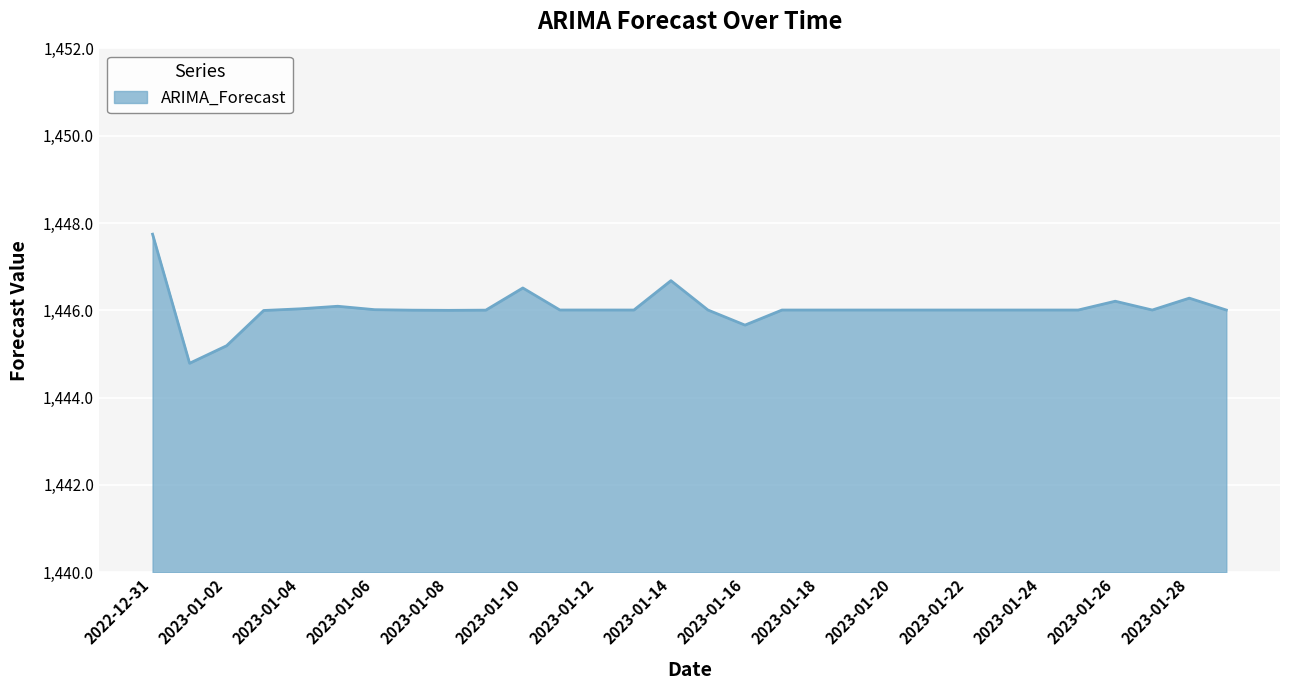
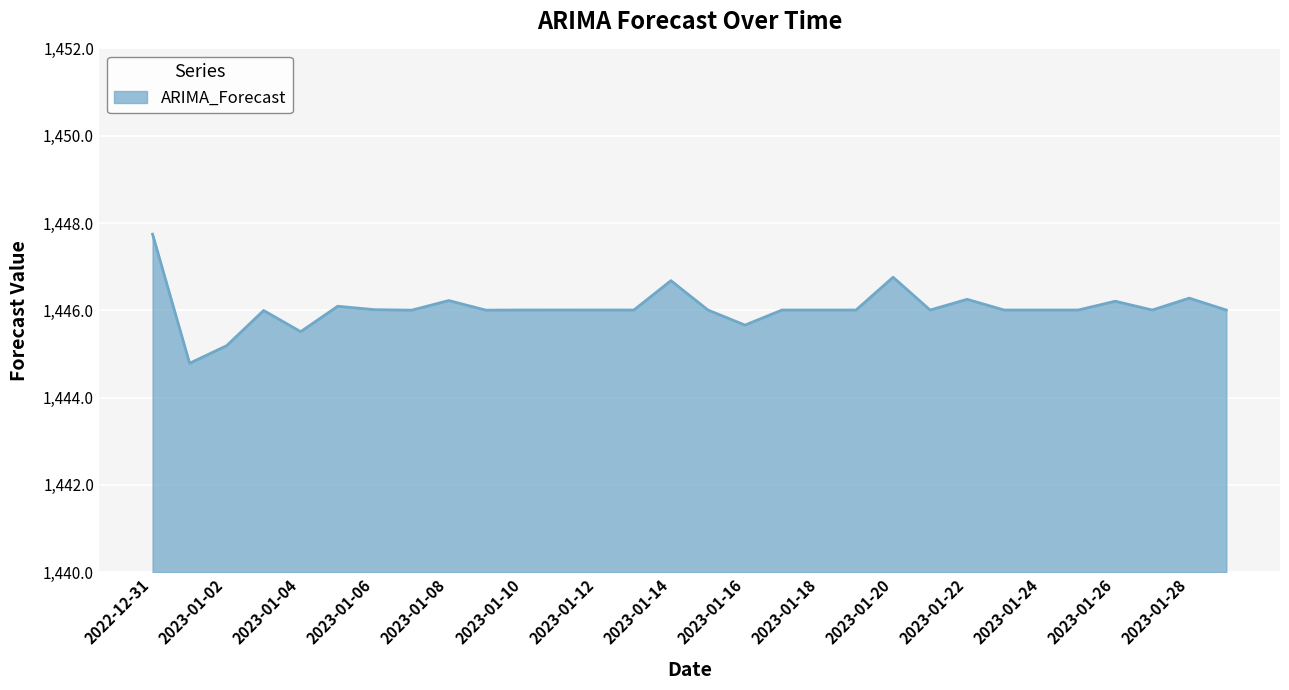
  {
    "2022-12-31": "1,447.7",
    "2023-01-02": "1,445.2",
-   "2023-01-04": "1,446.0",
+   "2023-01-04": "1,445.5",
    "2023-01-06": "1,446.0",
-   "2023-01-08": "1,446.0",
-   "2023-01-10": "1,446.5",
+   "2023-01-08": "1,446.2",
+   "2023-01-10": "1,446.0",
    "2023-01-12": "1,446.0",
    "2023-01-14": "1,446.7",
    "2023-01-16": "1,445.7",
    "2023-01-18": "1,446.0",
-   "2023-01-20": "1,446.0",
-   "2023-01-22": "1,446.0",
+   "2023-01-20": "1,446.8",
+   "2023-01-22": "1,446.3",
    "2023-01-24": "1,446.0",
    "2023-01-26": "1,446.2",
    "2023-01-28": "1,446.3"
  }
